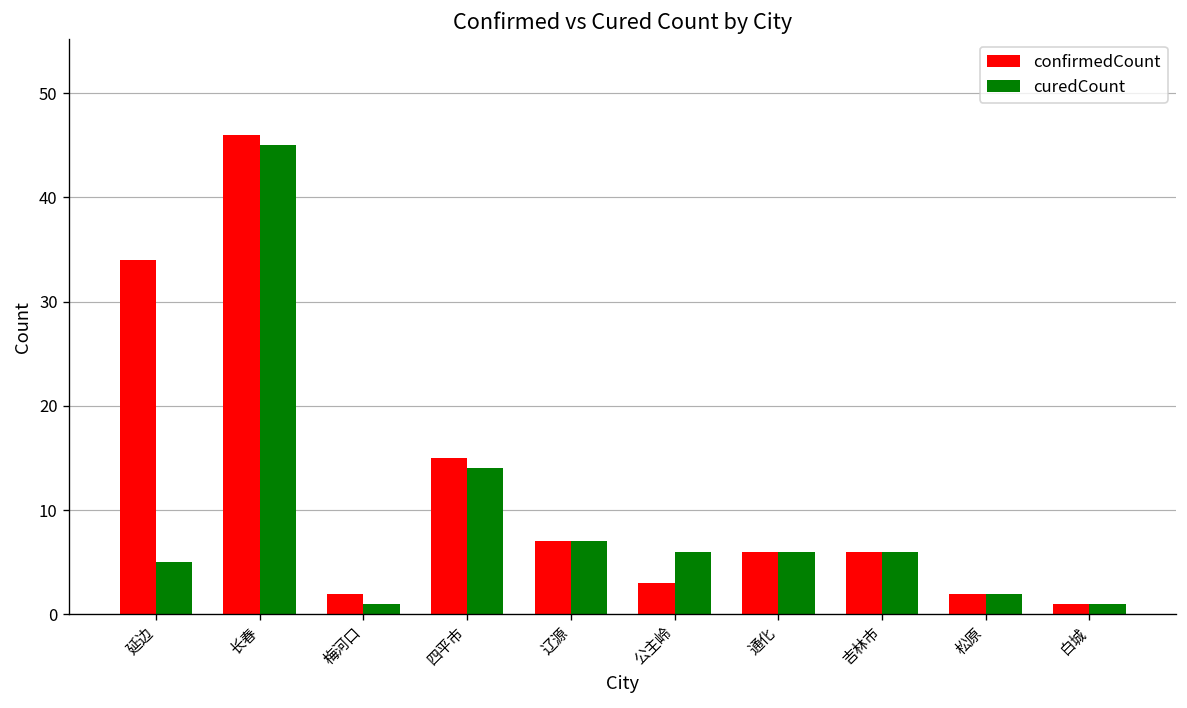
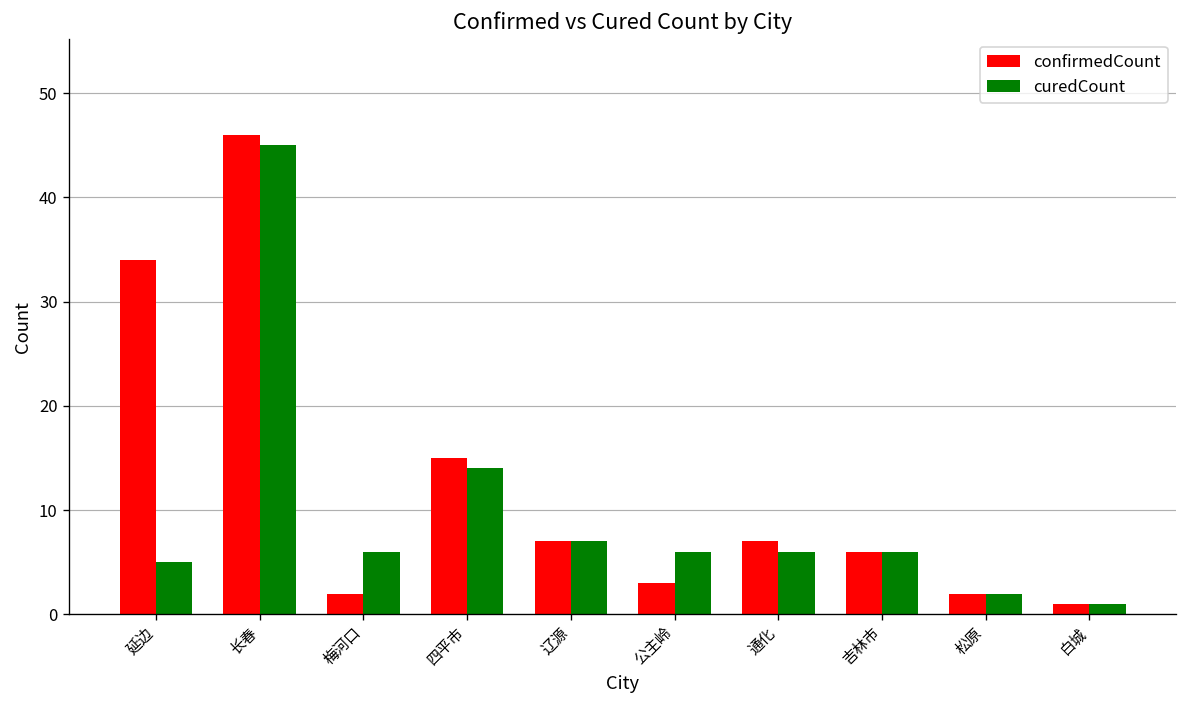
  {
    "confirmedCount": {
      "延边": 34,
      "长春": 46,
      "梅河口": 2,
      "四平市": 15,
      "辽源": 7,
      "公主岭": 3,
-     "通化": 6,
+     "通化": 7,
      "吉林市": 6,
      "松原": 2,
      "白城": 1
    },
    "curedCount": {
      "延边": 5,
      "长春": 45,
-     "梅河口": 1,
+     "梅河口": 6,
      "四平市": 14,
      "辽源": 7,
      "公主岭": 6,
      "通化": 6,
      "吉林市": 6,
      "松原": 2,
      "白城": 1
    }
  }
